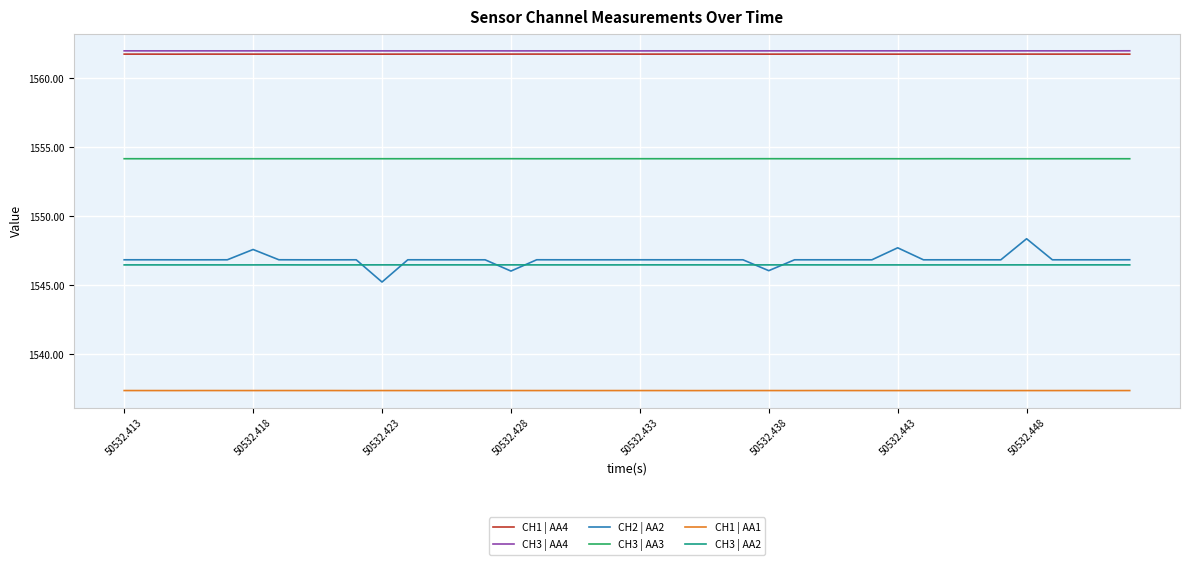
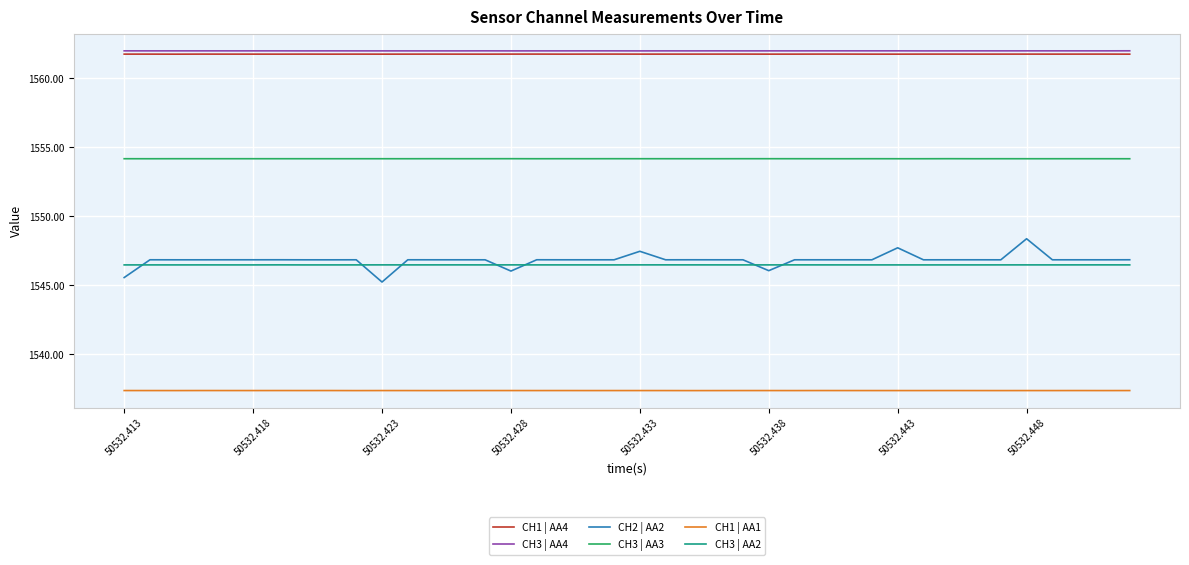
  {
    "CH1 | AA4": {
      "50532.413": 1561.8,
      "50532.418": 1561.8,
      "50532.423": 1561.8,
      "50532.428": 1561.8,
      "50532.433": 1561.8,
      "50532.438": 1561.8,
      "50532.443": 1561.8,
      "50532.448": 1561.8
    },
    "CH3 | AA4": {
      "50532.413": 1562.0,
      "50532.418": 1562.0,
      "50532.423": 1562.0,
      "50532.428": 1562.0,
      "50532.433": 1562.0,
      "50532.438": 1562.0,
      "50532.443": 1562.0,
      "50532.448": 1562.0
    },
    "CH2 | AA2": {
-     "50532.413": 1546.9,
-     "50532.418": 1547.6,
+     "50532.413": 1545.6,
+     "50532.418": 1546.9,
      "50532.423": 1545.2,
      "50532.428": 1546.0,
-     "50532.433": 1546.9,
+     "50532.433": 1547.5,
      "50532.438": 1546.1,
      "50532.443": 1547.7,
      "50532.448": 1548.4
    },
    "CH1 | AA1": {
      "50532.413": 1537.4,
      "50532.418": 1537.4,
      "50532.423": 1537.4,
      "50532.428": 1537.4,
      "50532.433": 1537.4,
      "50532.438": 1537.4,
      "50532.443": 1537.4,
      "50532.448": 1537.4
    }
  }
